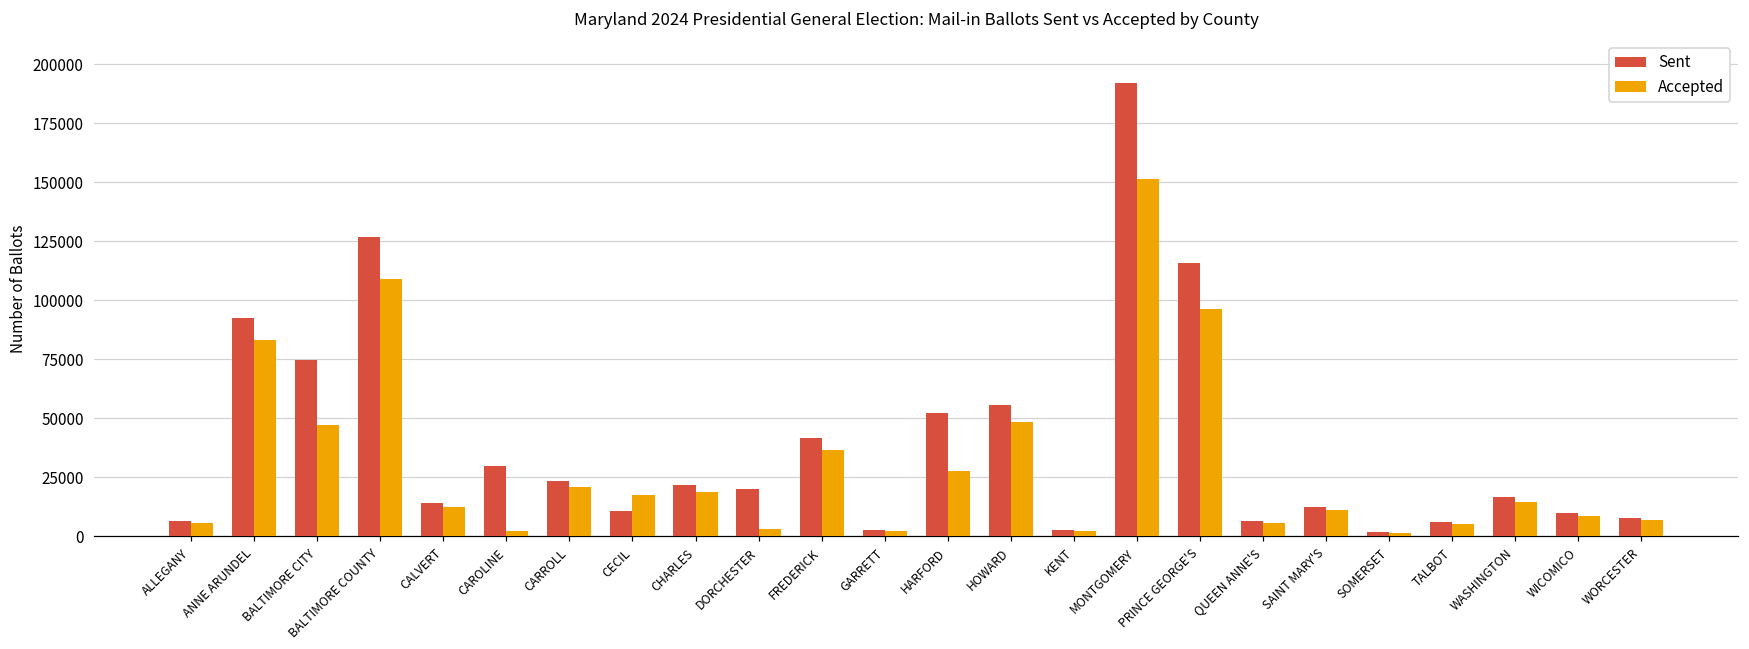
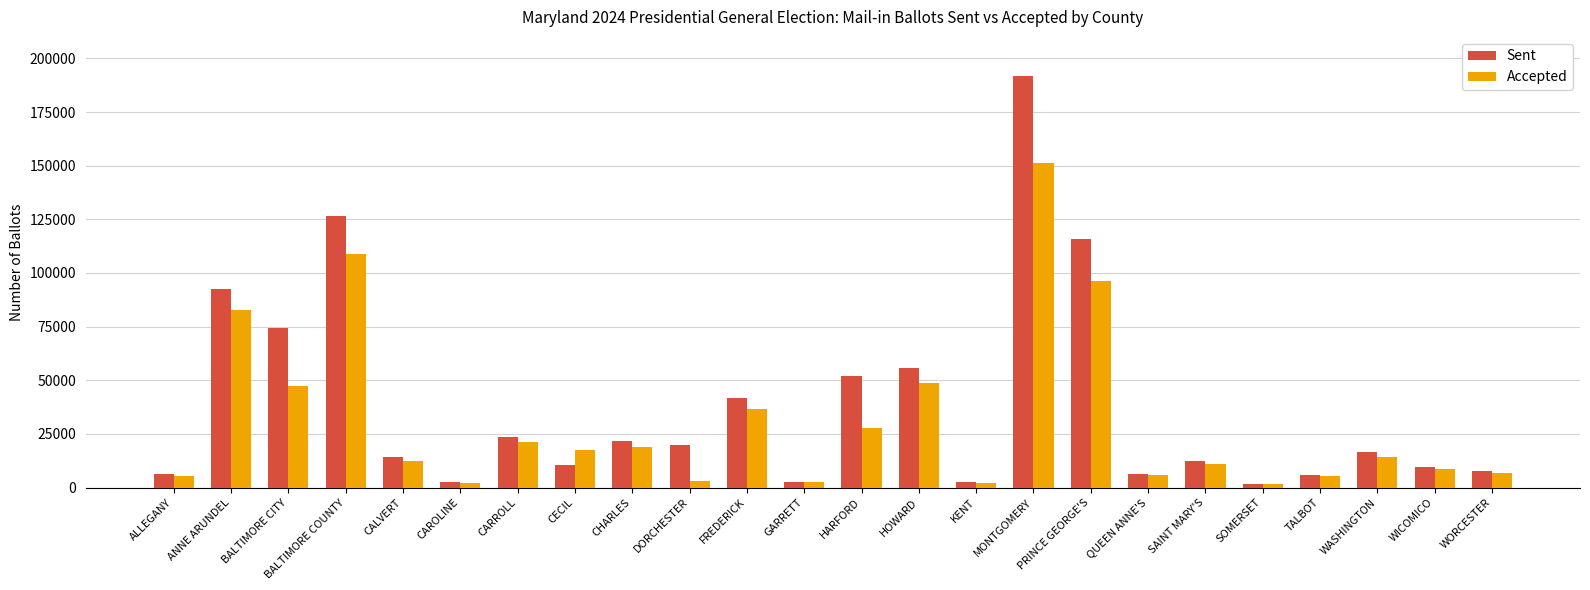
  {
    "Sent": {
      "ALLEGANY": 6000,
      "ANNE ARUNDEL": 92000,
      "BALTIMORE CITY": 75000,
      "BALTIMORE COUNTY": 127000,
      "CALVERT": 14000,
-     "CAROLINE": 30000,
+     "CAROLINE": 2000,
      "CARROLL": 24000,
      "CECIL": 11000,
      "CHARLES": 22000,
      "DORCHESTER": 20000,
      "FREDERICK": 42000,
      "GARRETT": 3000,
      "HARFORD": 52000,
      "HOWARD": 56000,
      "KENT": 3000,
      "MONTGOMERY": 192000,
      "PRINCE GEORGE'S": 116000,
      "QUEEN ANNE'S": 7000,
      "SAINT MARY'S": 13000,
      "SOMERSET": 2000,
      "TALBOT": 6000,
      "WASHINGTON": 16000,
      "WICOMICO": 10000,
      "WORCESTER": 8000
    },
    "Accepted": {
      "ALLEGANY": 6000,
      "ANNE ARUNDEL": 83000,
      "BALTIMORE CITY": 47000,
      "BALTIMORE COUNTY": 109000,
      "CALVERT": 13000,
      "CAROLINE": 2000,
      "CARROLL": 21000,
      "CECIL": 17000,
      "CHARLES": 19000,
      "DORCHESTER": 3000,
      "FREDERICK": 37000,
      "GARRETT": 2000,
      "HARFORD": 28000,
      "HOWARD": 49000,
      "KENT": 2000,
      "MONTGOMERY": 151000,
      "PRINCE GEORGE'S": 96000,
      "QUEEN ANNE'S": 6000,
      "SAINT MARY'S": 11000,
      "SOMERSET": 1000,
      "TALBOT": 5000,
      "WASHINGTON": 14000,
      "WICOMICO": 9000,
      "WORCESTER": 7000
    }
  }
